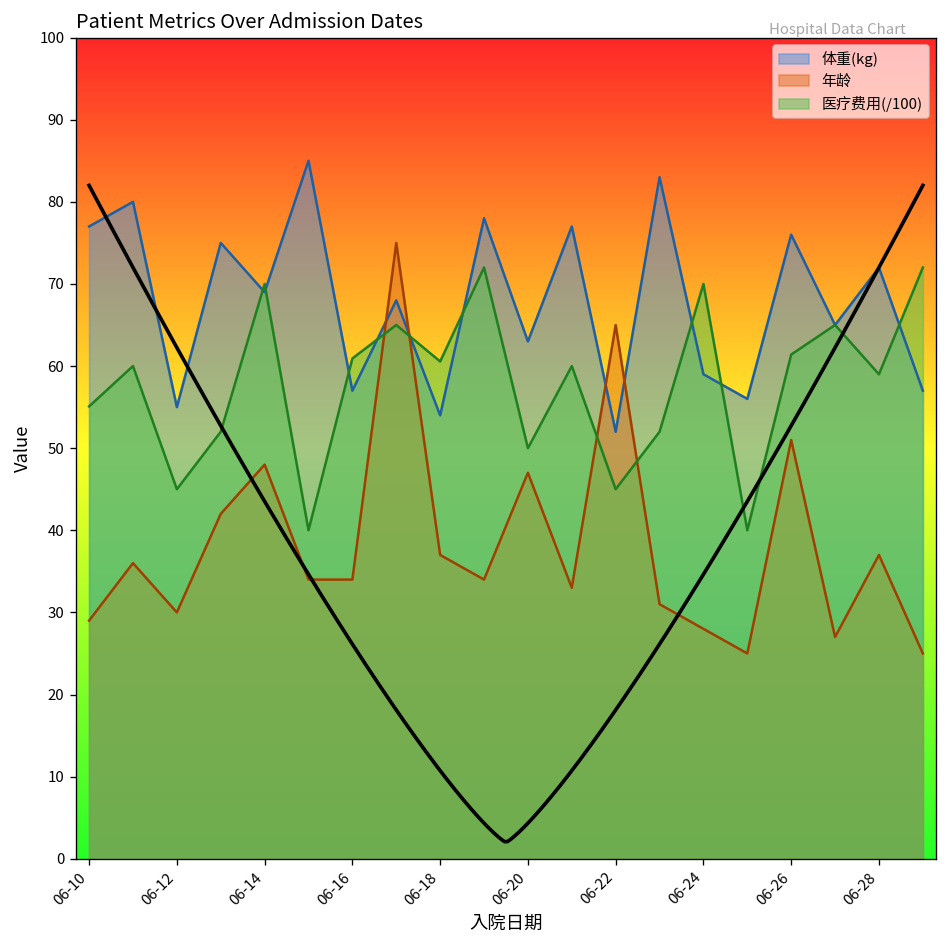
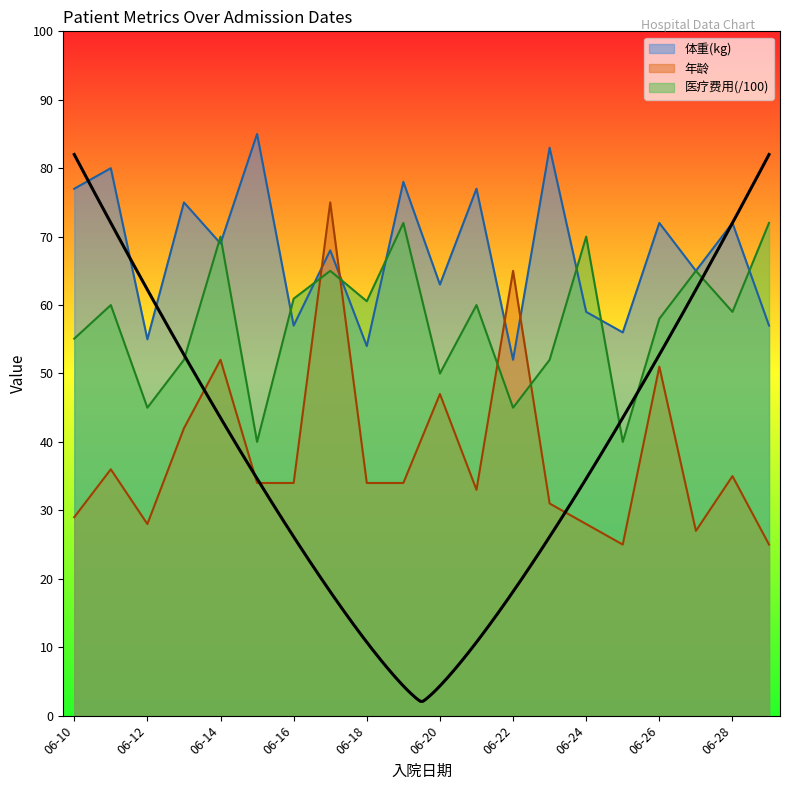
  {
    "体重(kg)": {
      "06-10": 77,
      "06-12": 55,
      "06-14": 69,
      "06-16": 57,
      "06-18": 54,
      "06-20": 63,
      "06-22": 52,
      "06-24": 59,
-     "06-26": 76
+     "06-26": 72
    },
    "年龄": {
      "06-10": 29,
-     "06-12": 30,
-     "06-14": 48,
+     "06-12": 28,
+     "06-14": 52,
      "06-16": 34,
-     "06-18": 37,
+     "06-18": 34,
      "06-20": 47,
      "06-22": 65,
      "06-24": 28,
      "06-26": 51,
-     "06-28": 37
+     "06-28": 35
    },
    "医疗费用(/100)": {
      "06-10": 55,
      "06-12": 45,
      "06-14": 70,
      "06-16": 61,
      "06-18": 61,
      "06-20": 50,
      "06-22": 45,
      "06-24": 70,
-     "06-26": 61,
+     "06-26": 58,
      "06-28": 59
    }
  }
